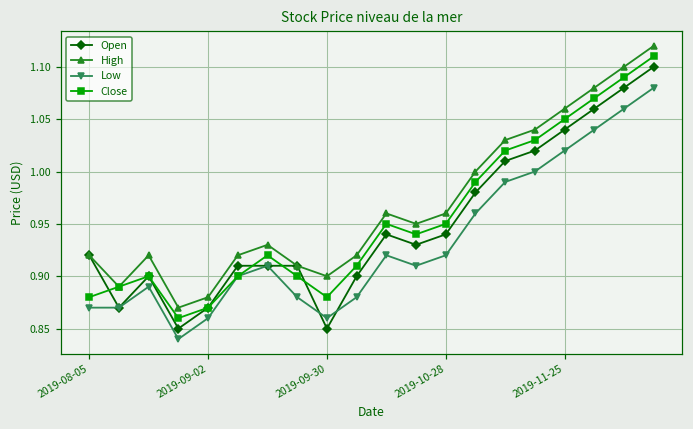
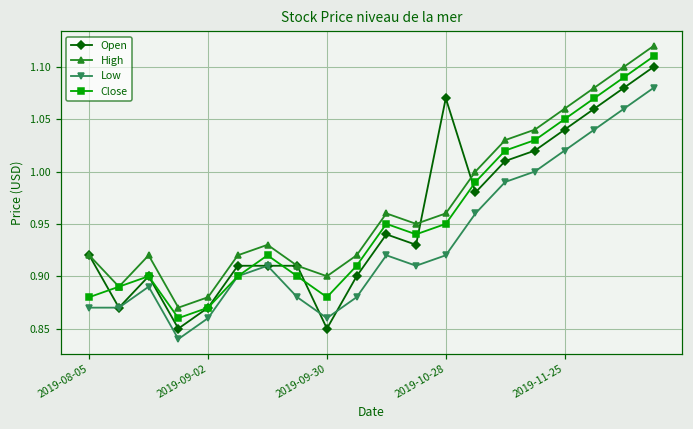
  {
    "Open": {
      "2019-09-30": 0.85,
-     "2019-10-28": 0.94,
+     "2019-10-28": 1.07,
      "2019-11-25": 1.04
    }
  }
